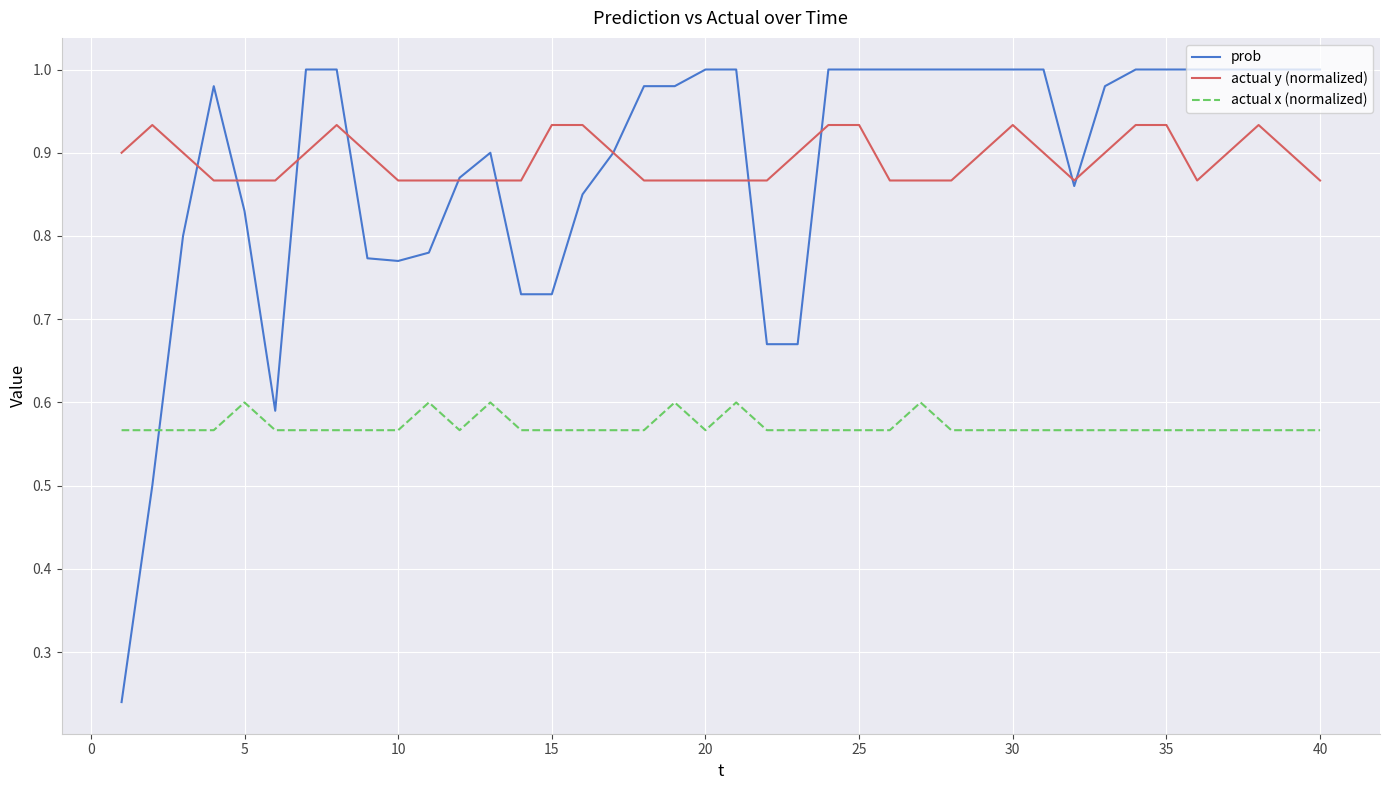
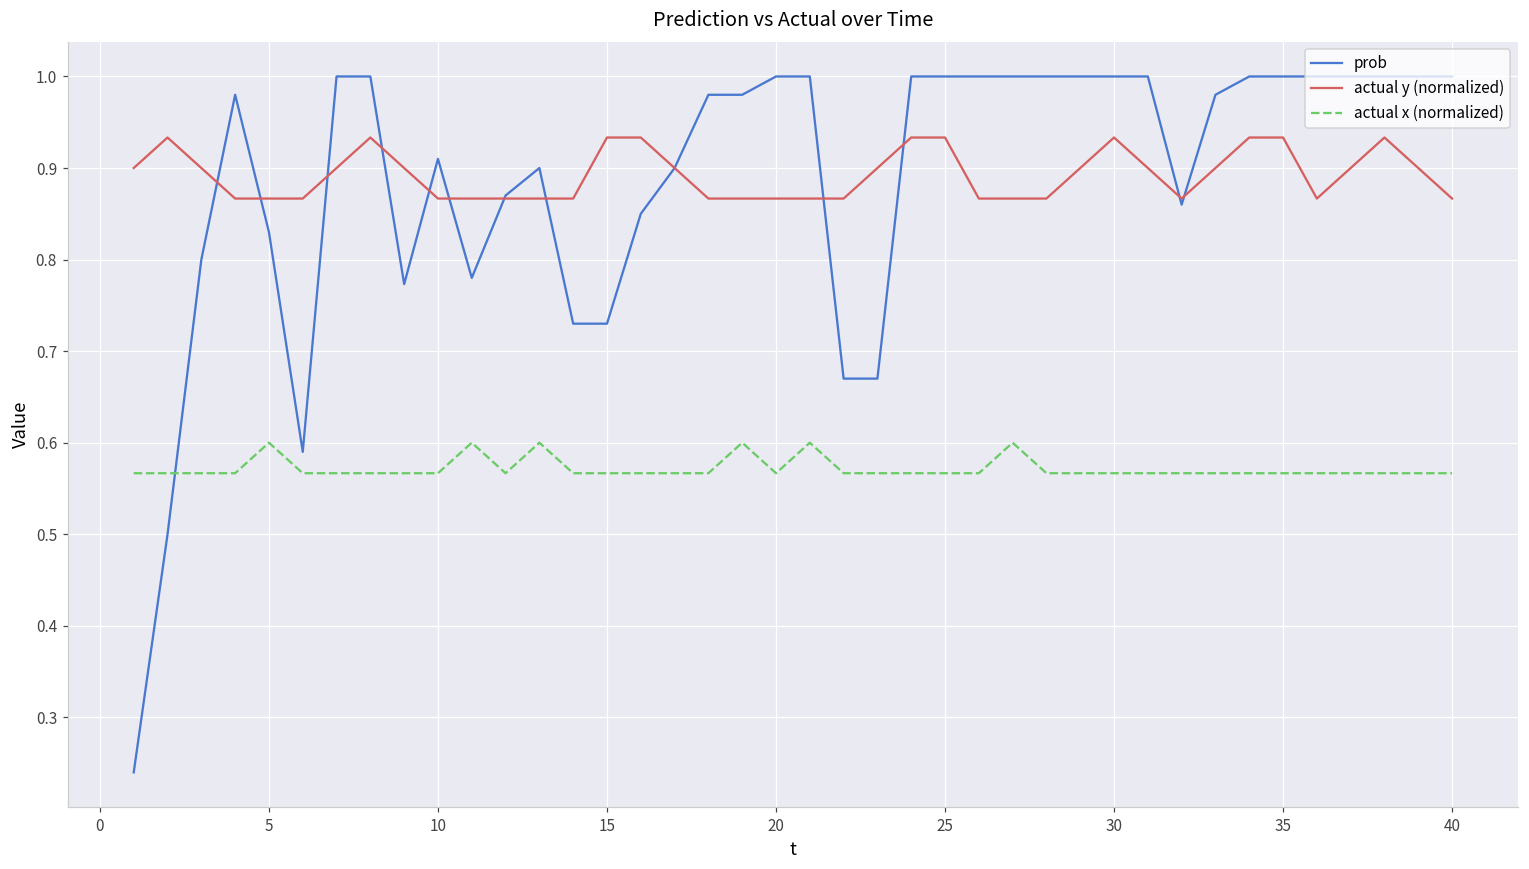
  {
    "prob": {
      "5": 0.83,
-     "10": 0.77,
+     "10": 0.91,
      "15": 0.73,
      "20": 1.00,
      "25": 1.00,
      "30": 1.00,
      "35": 1.00
    },
    "actual y (normalized)": {
      "5": 0.87,
      "10": 0.87,
      "15": 0.93,
      "20": 0.87,
      "25": 0.93,
      "30": 0.93,
      "35": 0.93,
      "40": 0.87
    },
    "actual x (normalized)": {
      "5": 0.60,
      "10": 0.57,
      "15": 0.57,
      "20": 0.57,
      "25": 0.57,
      "30": 0.57,
      "35": 0.57,
      "40": 0.57
    }
  }
